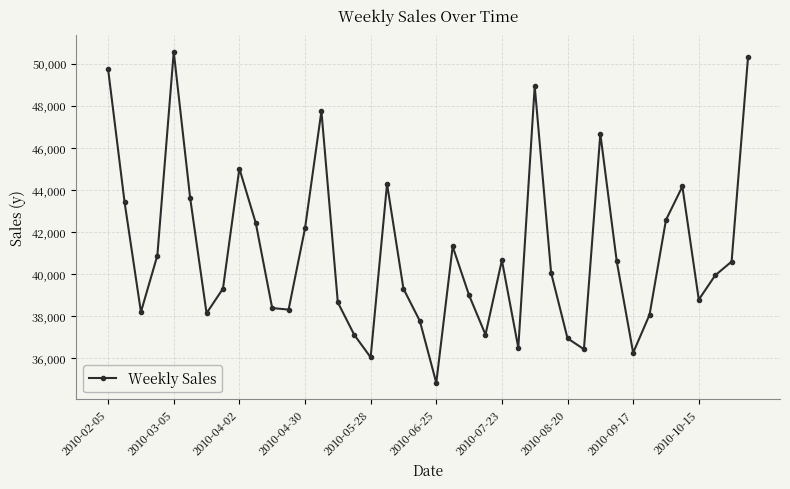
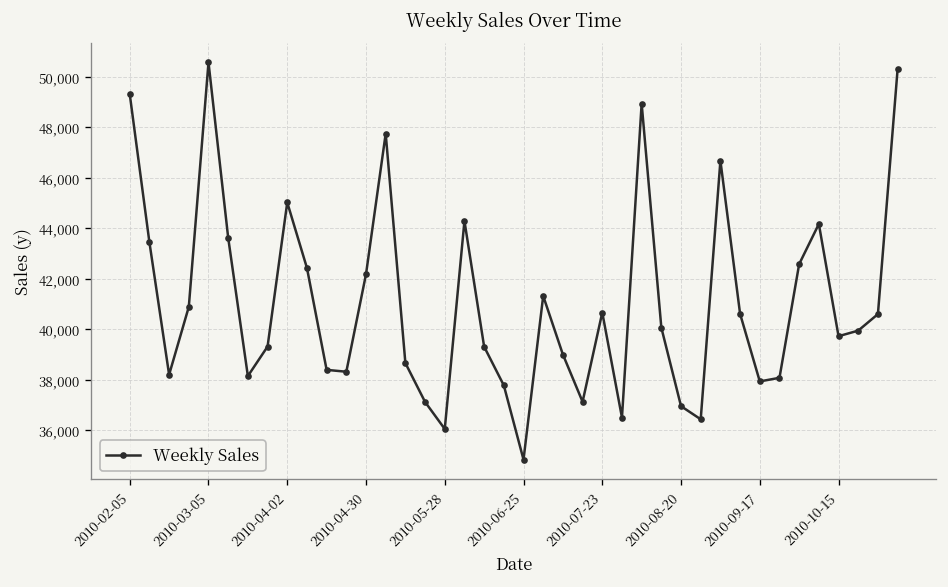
  {
-   "2010-02-05": "49,700",
+   "2010-02-05": "49,300",
    "2010-03-05": "50,600",
    "2010-04-02": "45,000",
    "2010-04-30": "42,200",
    "2010-05-28": "36,000",
    "2010-06-25": "34,800",
    "2010-07-23": "40,700",
    "2010-08-20": "36,900",
-   "2010-09-17": "36,300",
-   "2010-10-15": "38,800"
+   "2010-09-17": "37,900",
+   "2010-10-15": "39,700"
  }
